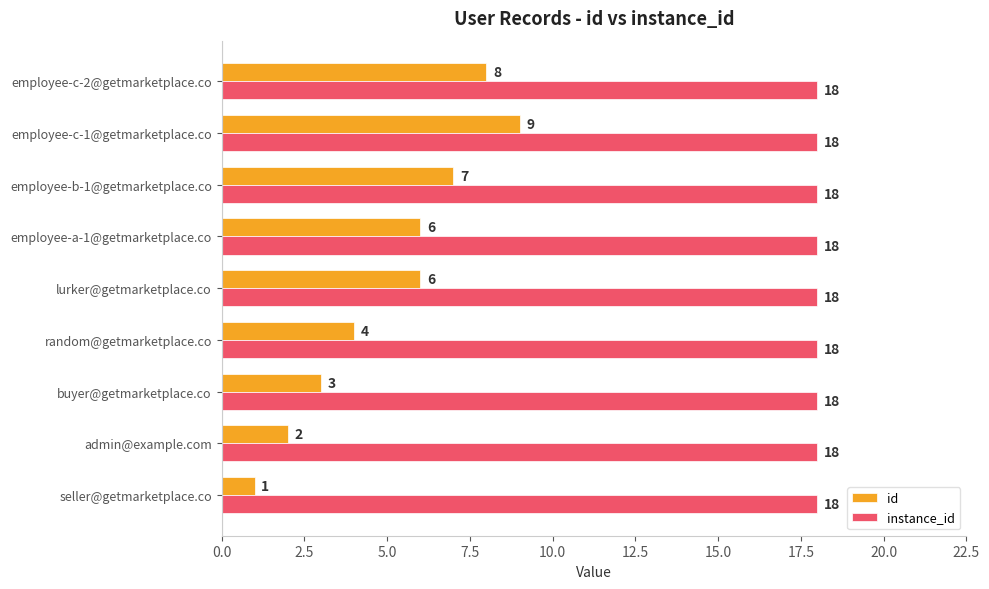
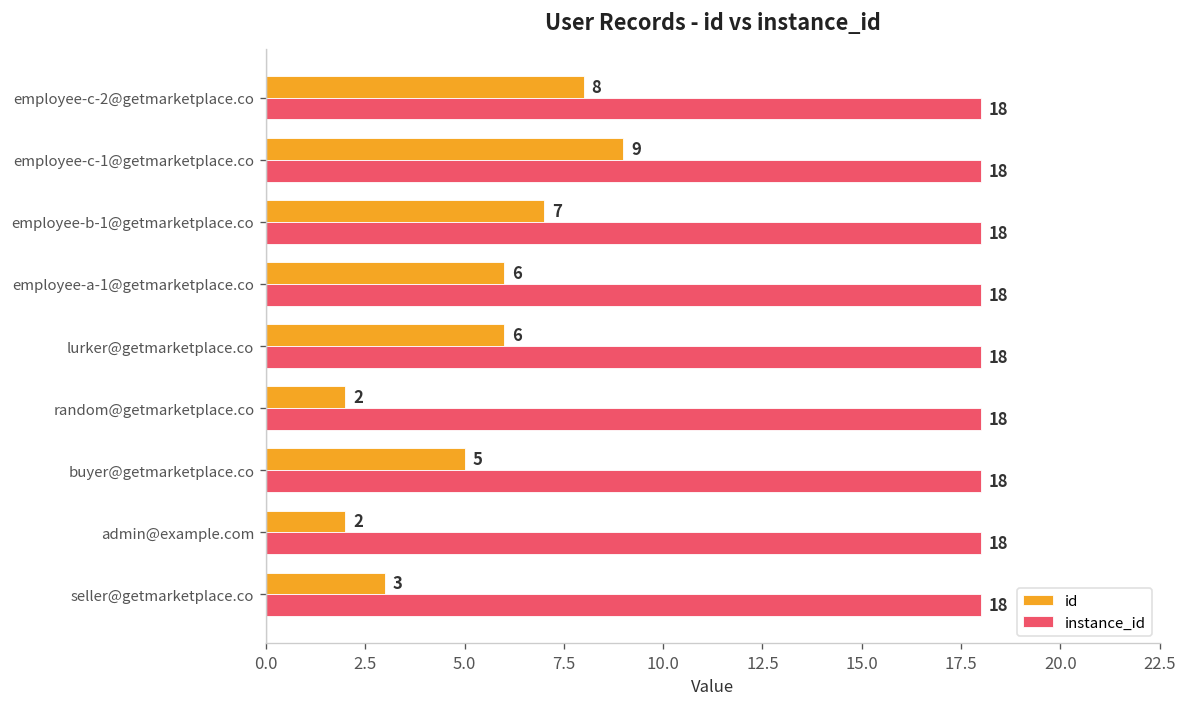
  {
    "id": {
      "employee-c-2@getmarketplace.co": 8,
      "employee-c-1@getmarketplace.co": 9,
      "employee-b-1@getmarketplace.co": 7,
      "employee-a-1@getmarketplace.co": 6,
      "lurker@getmarketplace.co": 6,
-     "random@getmarketplace.co": 4,
-     "buyer@getmarketplace.co": 3,
+     "random@getmarketplace.co": 2,
+     "buyer@getmarketplace.co": 5,
      "admin@example.com": 2,
-     "seller@getmarketplace.co": 1
+     "seller@getmarketplace.co": 3
    },
    "instance_id": {
      "employee-c-2@getmarketplace.co": 18,
      "employee-c-1@getmarketplace.co": 18,
      "employee-b-1@getmarketplace.co": 18,
      "employee-a-1@getmarketplace.co": 18,
      "lurker@getmarketplace.co": 18,
      "random@getmarketplace.co": 18,
      "buyer@getmarketplace.co": 18,
      "admin@example.com": 18,
      "seller@getmarketplace.co": 18
    }
  }
